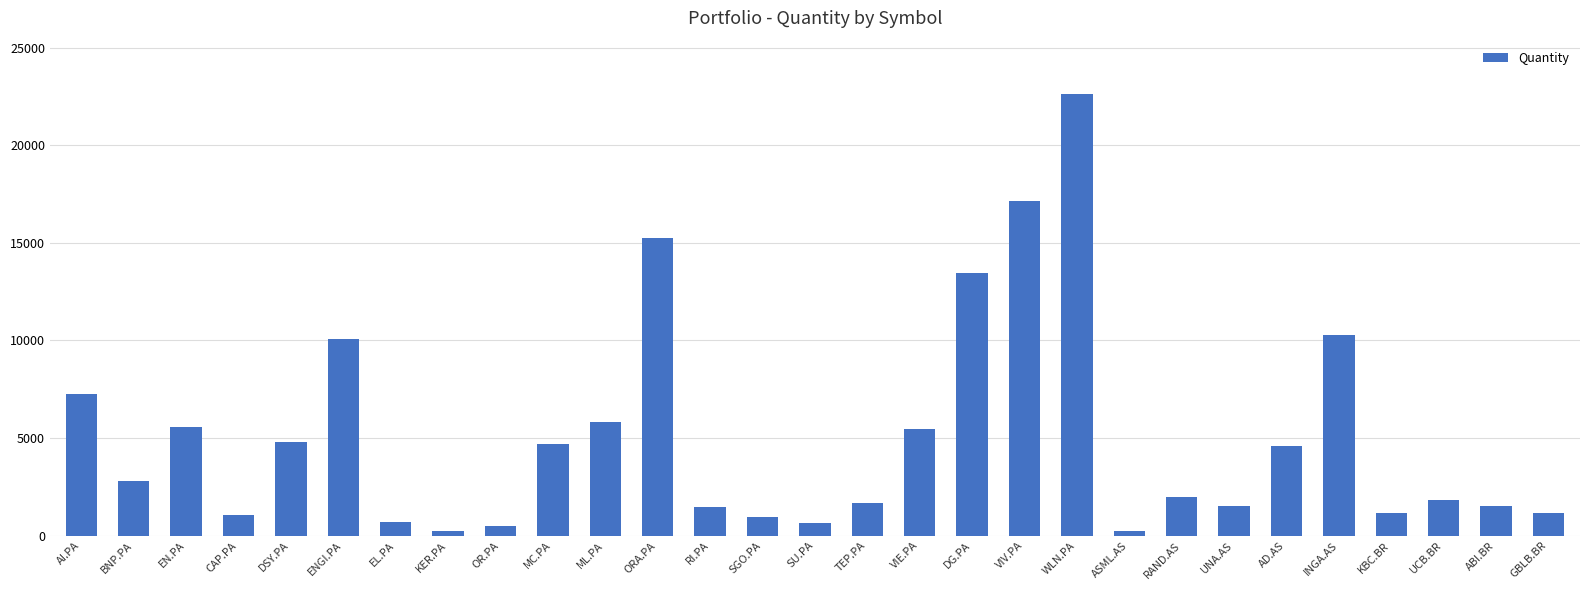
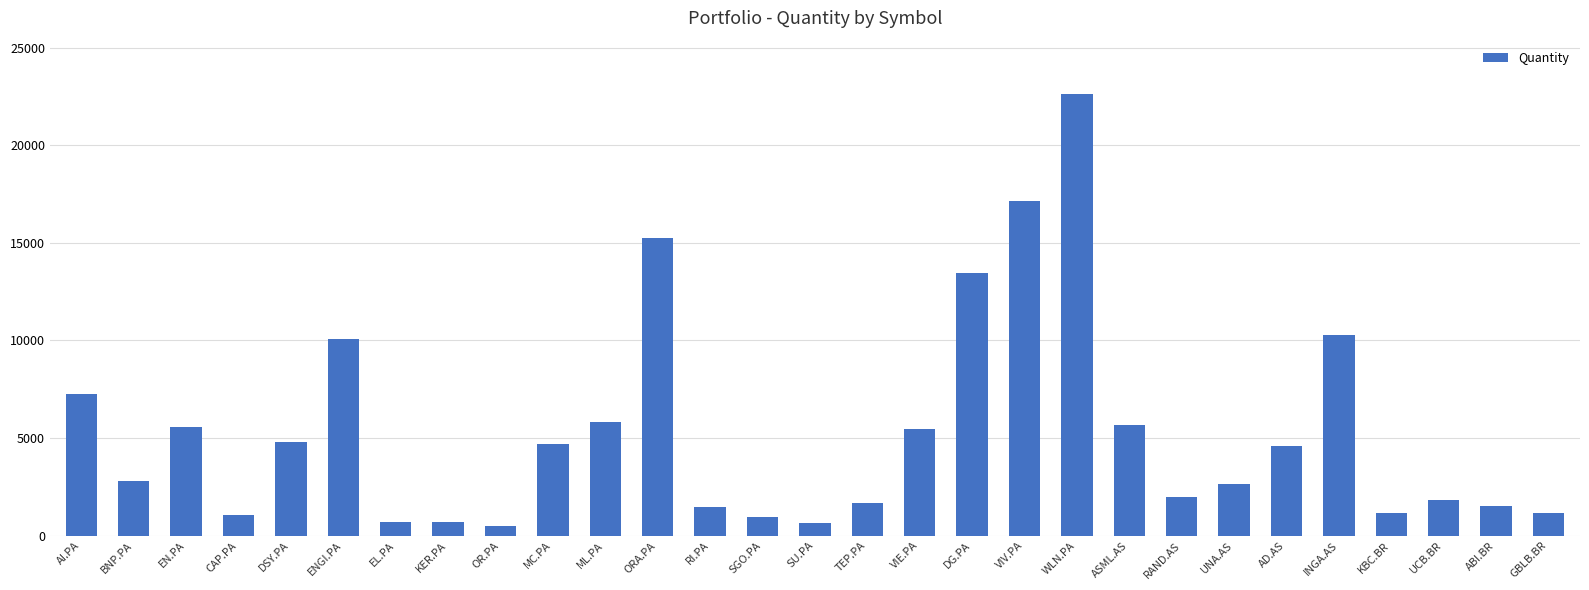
  {
    "AI.PA": 7200,
    "BNP.PA": 2800,
    "EN.PA": 5600,
    "CAP.PA": 1000,
    "DSY.PA": 4800,
    "ENGI.PA": 10000,
    "EL.PA": 700,
-   "KER.PA": 200,
+   "KER.PA": 700,
    "OR.PA": 500,
    "MC.PA": 4700,
    "ML.PA": 5800,
    "ORA.PA": 15200,
    "RI.PA": 1400,
    "SGO.PA": 900,
    "SU.PA": 600,
    "TEP.PA": 1700,
    "VIE.PA": 5500,
    "DG.PA": 13500,
    "VIV.PA": 17200,
    "WLN.PA": 22600,
-   "ASML.AS": 200,
+   "ASML.AS": 5600,
    "RAND.AS": 2000,
-   "UNA.AS": 1500,
+   "UNA.AS": 2600,
    "AD.AS": 4600,
    "INGA.AS": 10300,
    "KBC.BR": 1100,
    "UCB.BR": 1800,
    "ABI.BR": 1500,
    "GBLB.BR": 1200
  }
